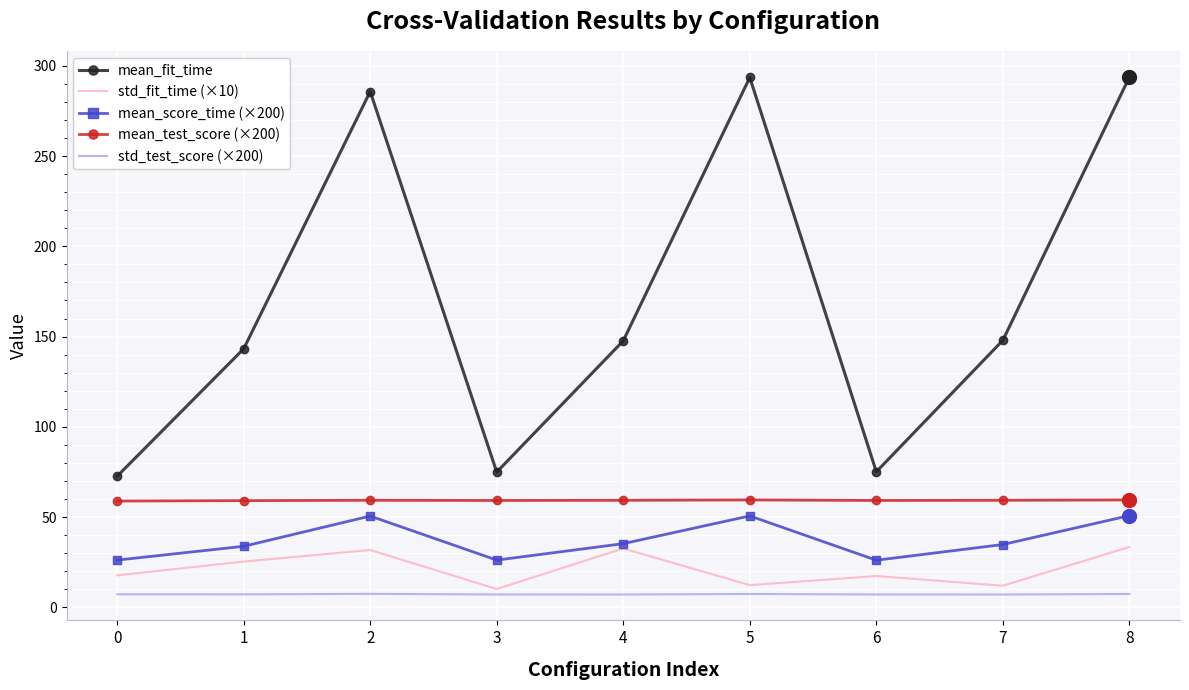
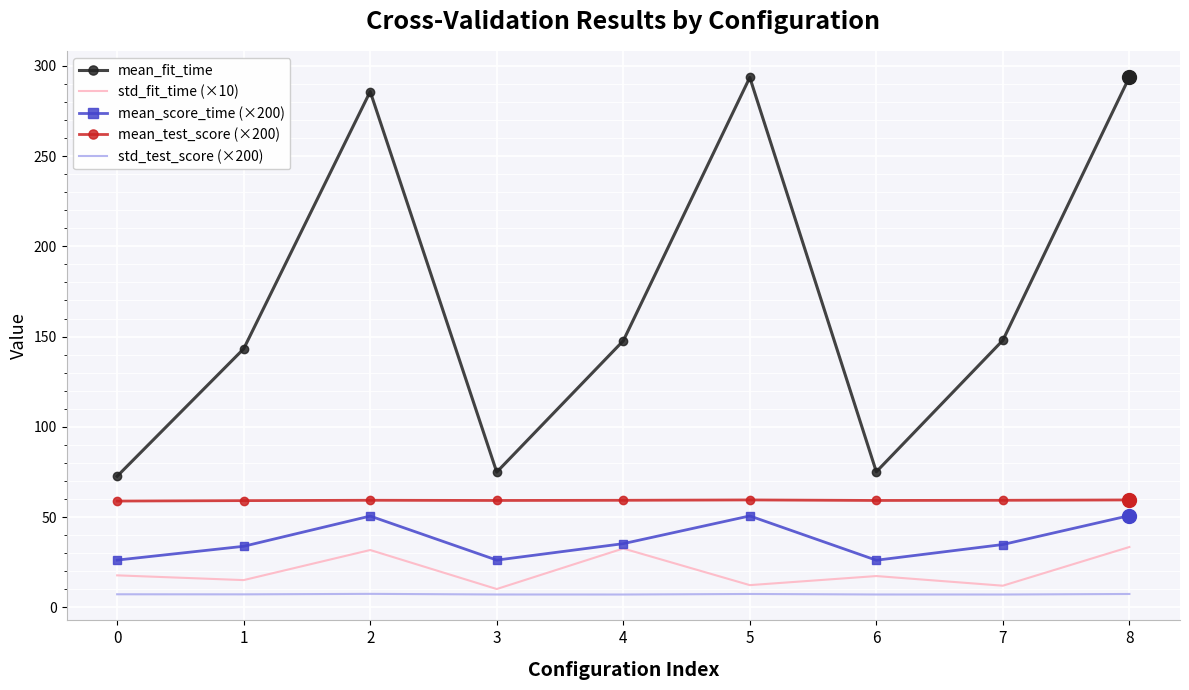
  {
    "std_fit_time (×10)": {
      "0": 18,
-     "1": 25,
+     "1": 15,
      "2": 32,
      "3": 10,
      "4": 33,
      "5": 12,
      "6": 17,
      "7": 12,
      "8": 33
    },
    "std_test_score (×200)": {
      "0": 7,
      "1": 7,
      "2": 7,
      "3": 7,
      "4": 7,
      "5": 7,
      "6": 7,
      "7": 7,
      "8": 7
    }
  }
